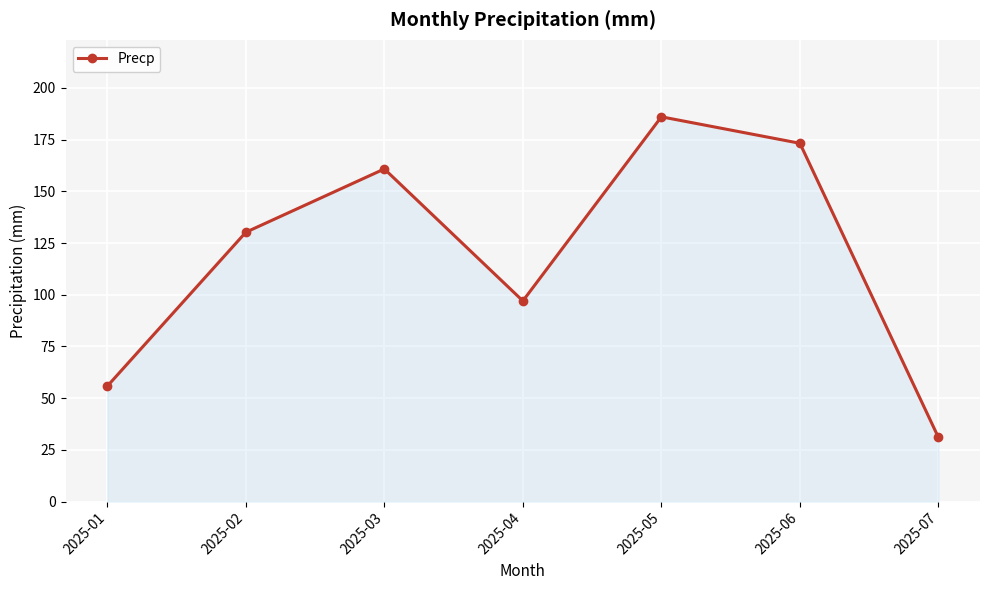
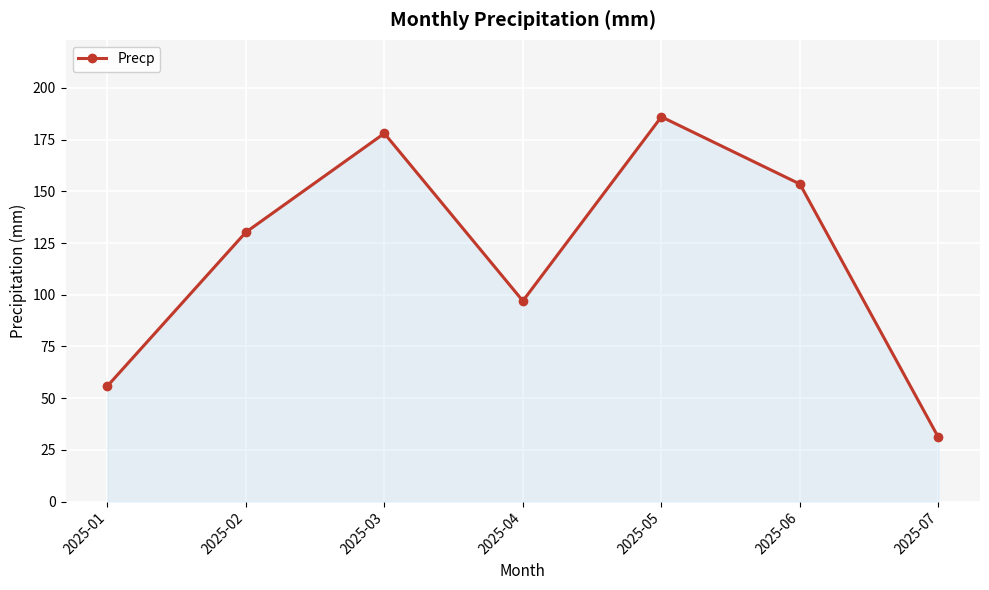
  {
    "2025-01": 56,
    "2025-02": 130,
-   "2025-03": 161,
+   "2025-03": 178,
    "2025-04": 97,
    "2025-05": 186,
-   "2025-06": 173,
+   "2025-06": 154,
    "2025-07": 31
  }
